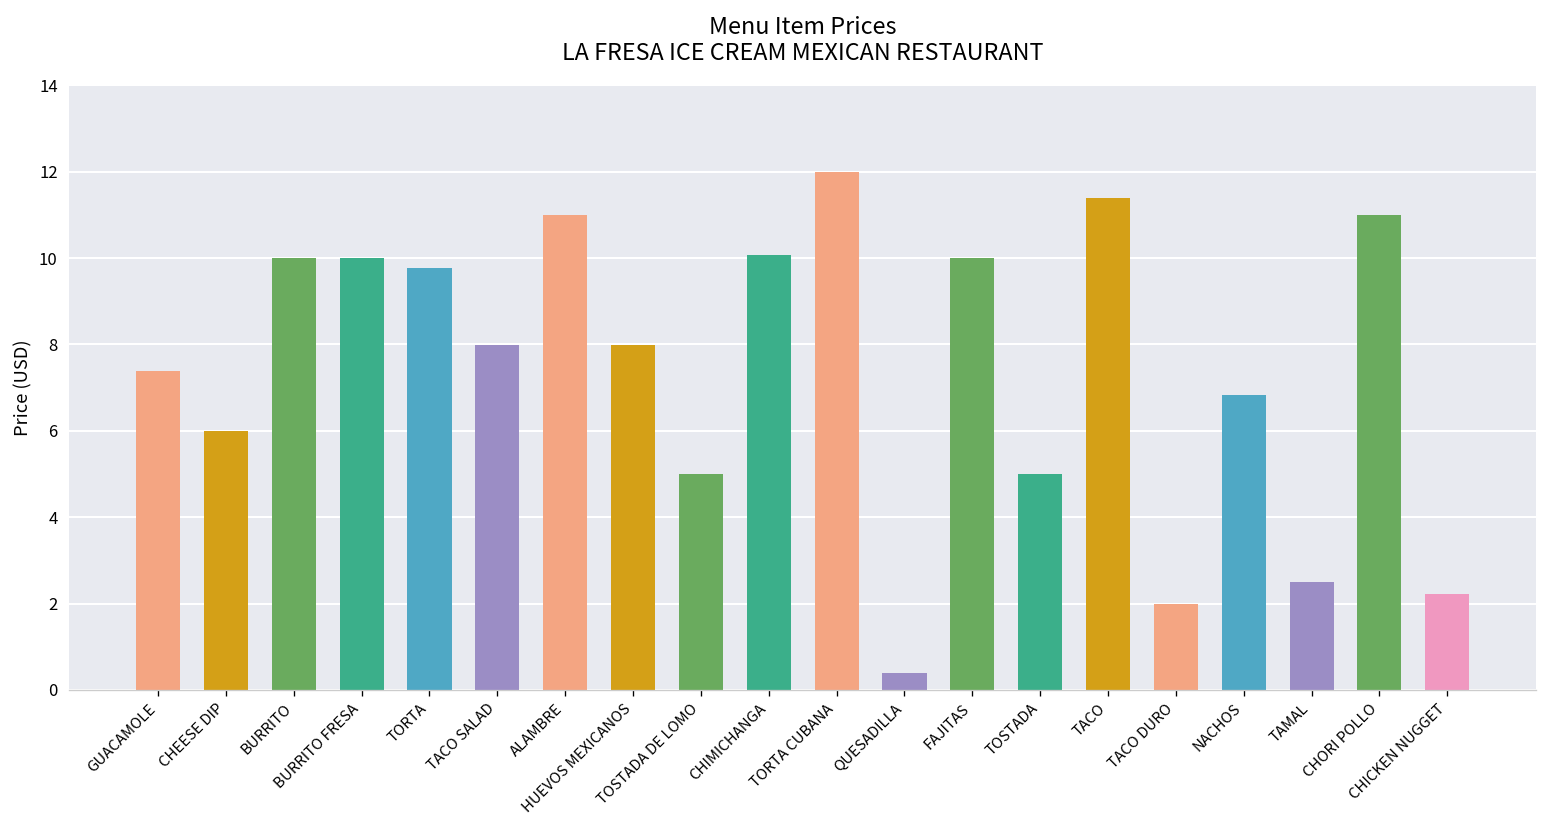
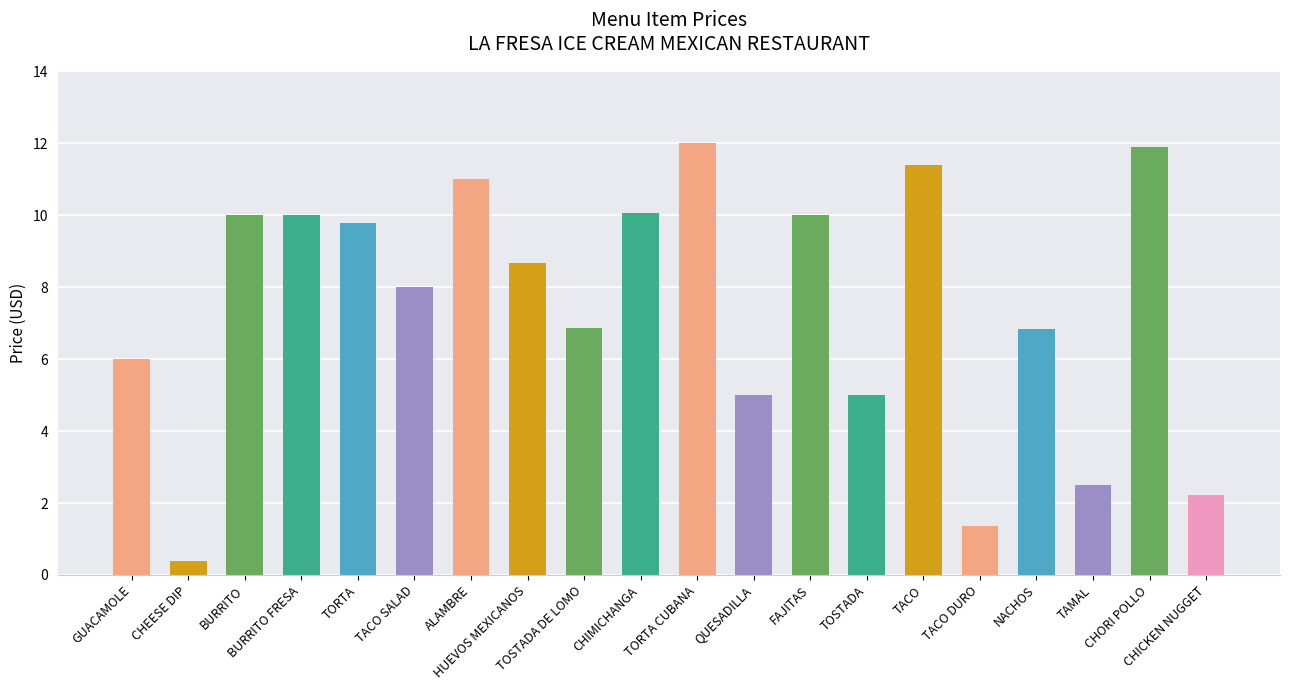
  {
-   "GUACAMOLE": 7.4,
-   "CHEESE DIP": 6.0,
+   "GUACAMOLE": 6.0,
+   "CHEESE DIP": 0.4,
    "BURRITO": 10.0,
    "BURRITO FRESA": 10.0,
    "TORTA": 9.8,
    "TACO SALAD": 8.0,
    "ALAMBRE": 11.0,
-   "HUEVOS MEXICANOS": 8.0,
-   "TOSTADA DE LOMO": 5.0,
+   "HUEVOS MEXICANOS": 8.7,
+   "TOSTADA DE LOMO": 6.9,
    "CHIMICHANGA": 10.1,
    "TORTA CUBANA": 12.0,
-   "QUESADILLA": 0.4,
+   "QUESADILLA": 5.0,
    "FAJITAS": 10.0,
    "TOSTADA": 5.0,
    "TACO": 11.4,
-   "TACO DURO": 2.0,
+   "TACO DURO": 1.4,
    "NACHOS": 6.8,
    "TAMAL": 2.5,
-   "CHORI POLLO": 11.0,
+   "CHORI POLLO": 11.9,
    "CHICKEN NUGGET": 2.2
  }
